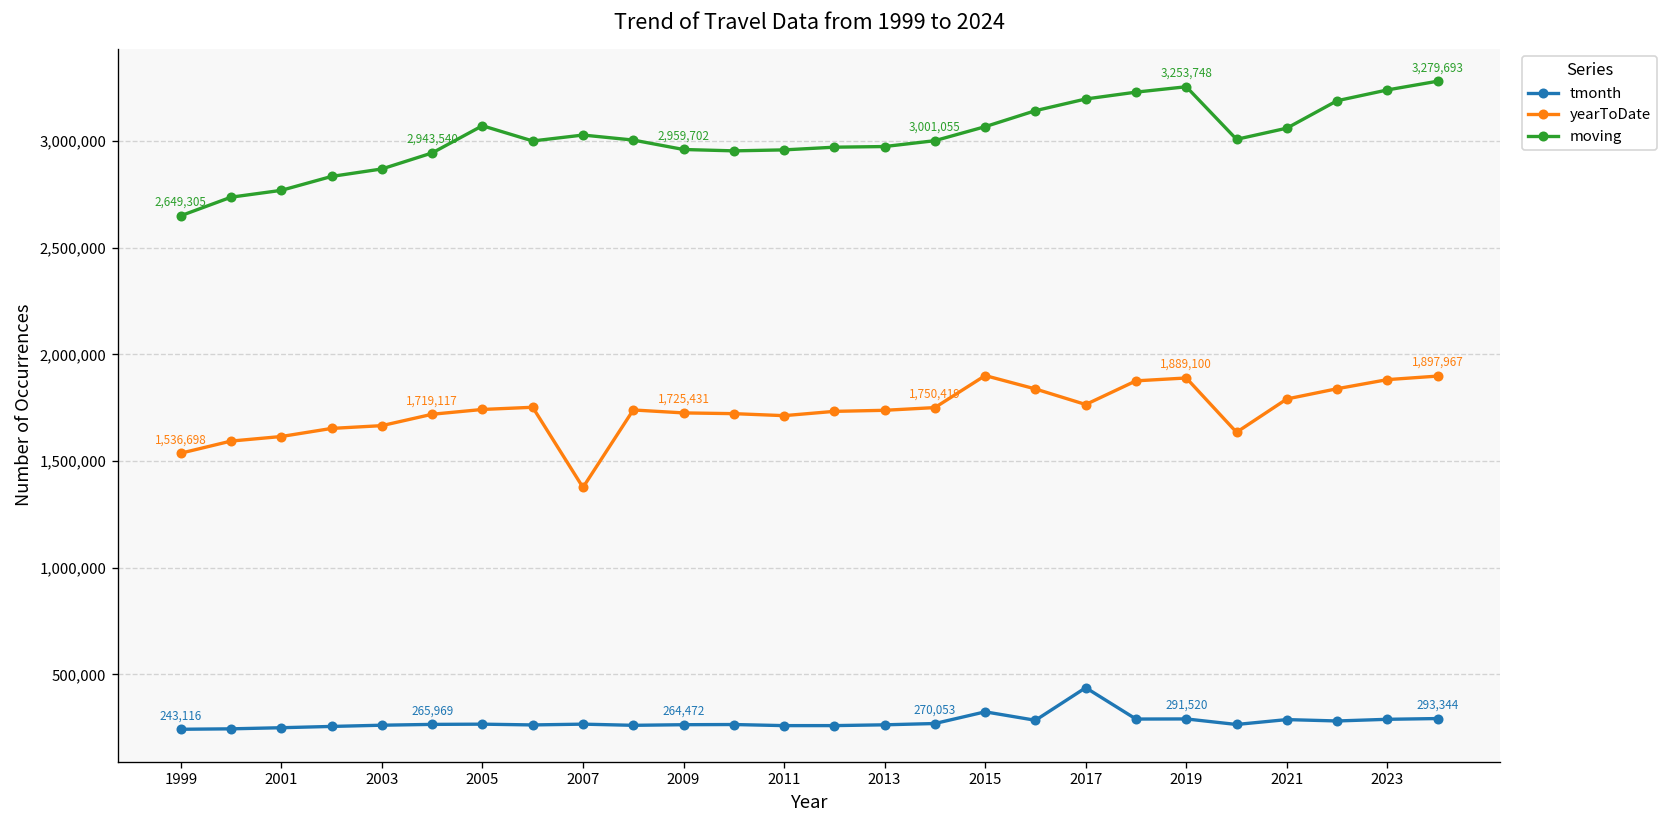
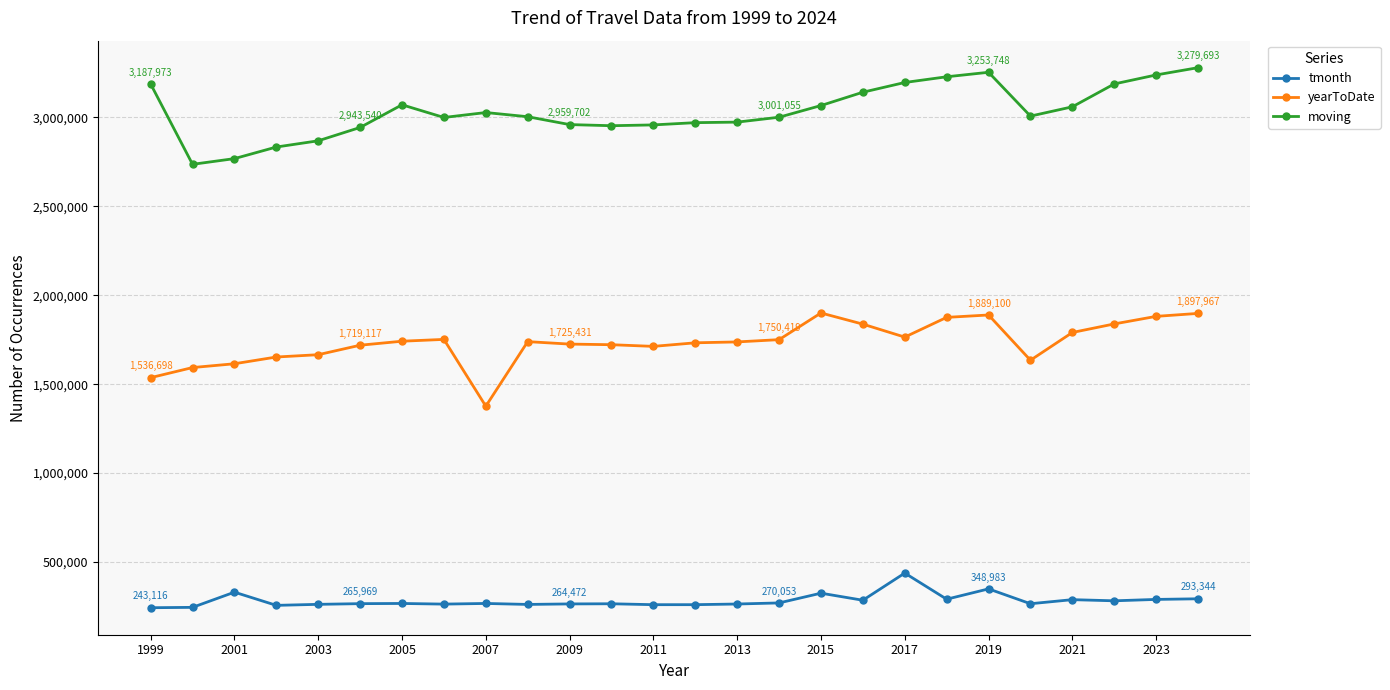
  {
    "tmonth": {
      "1999": "243,116",
-     "2001": "250,000",
+     "2001": "330,000",
      "2009": "264,472",
-     "2019": "291,520"
+     "2019": "348,983"
    },
    "yearToDate": {
      "1999": "1,536,698",
      "2009": "1,725,431",
      "2019": "1,889,100"
    },
    "moving": {
-     "1999": "2,649,305",
+     "1999": "3,187,973",
      "2009": "2,959,702",
      "2019": "3,253,748"
    }
  }
